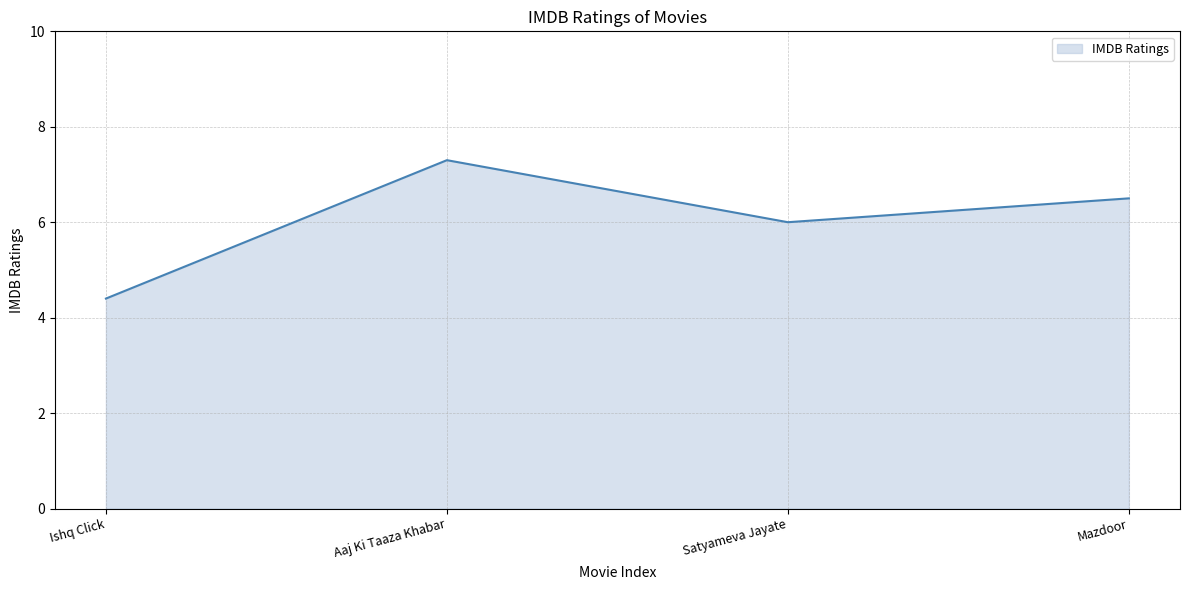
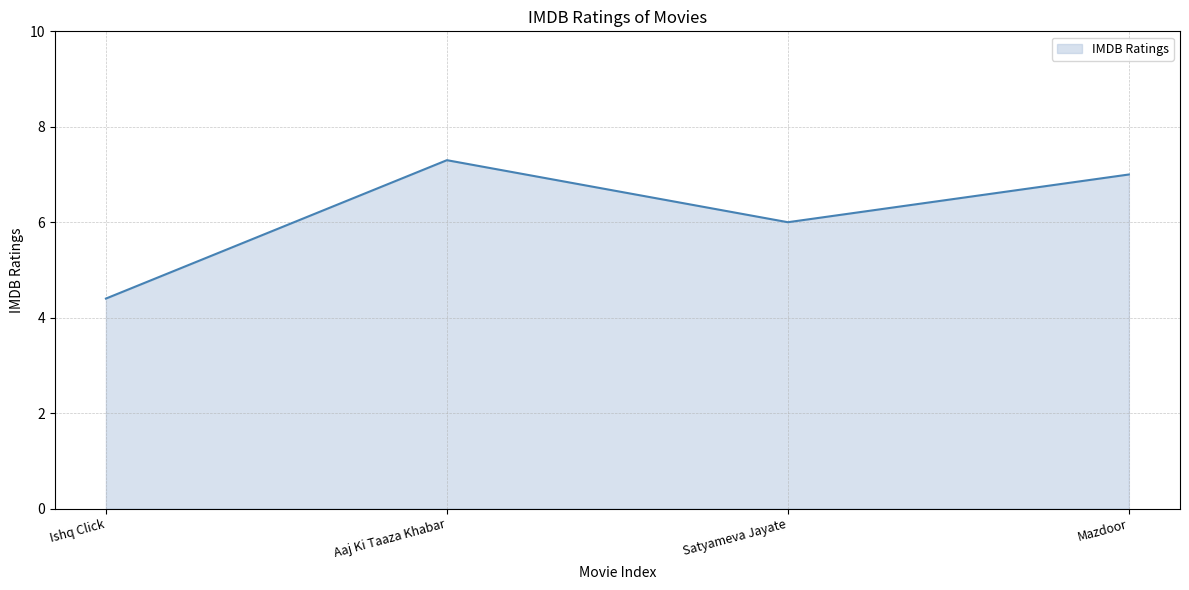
  {
    "Ishq Click": 4.4,
    "Aaj Ki Taaza Khabar": 7.3,
    "Satyameva Jayate": 6.0,
-   "Mazdoor": 6.5
+   "Mazdoor": 7.0
  }
